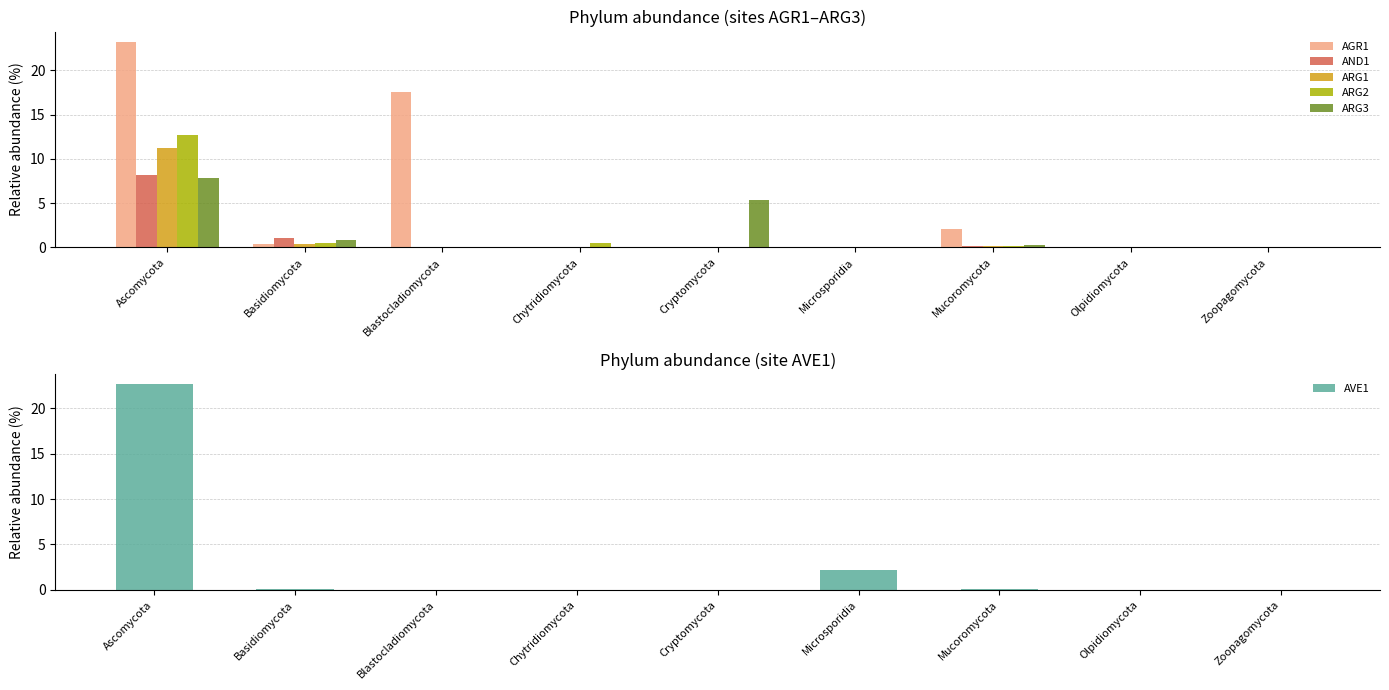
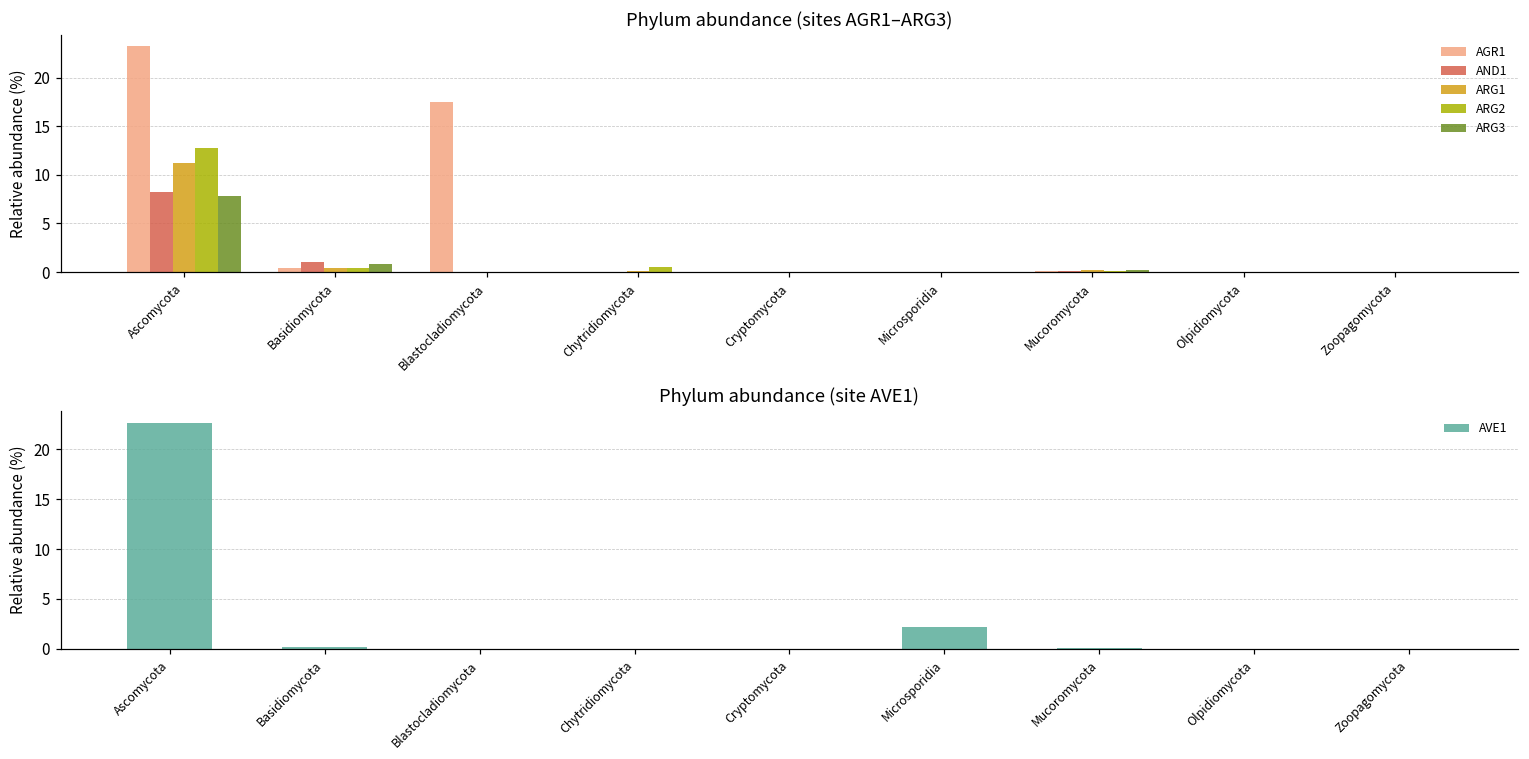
  {
    "Phylum abundance (sites AGR1–ARG3)": {
      "AGR1": {
        "Ascomycota": 23,
        "Basidiomycota": 0,
        "Blastocladiomycota": 18,
-       "Mucoromycota": 2
+       "Mucoromycota": 0
      },
      "AND1": {
        "Ascomycota": 8,
        "Basidiomycota": 1
      },
      "ARG3": {
        "Ascomycota": 8,
        "Basidiomycota": 1,
-       "Cryptomycota": 5,
+       "Cryptomycota": 0,
        "Olpidiomycota": 0
      }
    },
    "Phylum abundance (site AVE1)": {
      "Ascomycota": 23,
      "Microsporidia": 2
    }
  }
